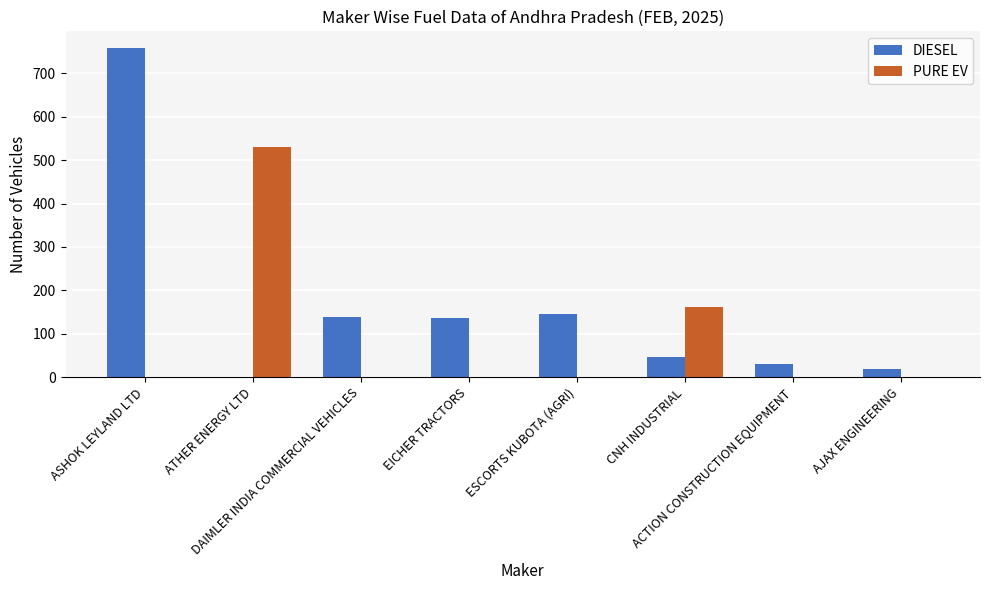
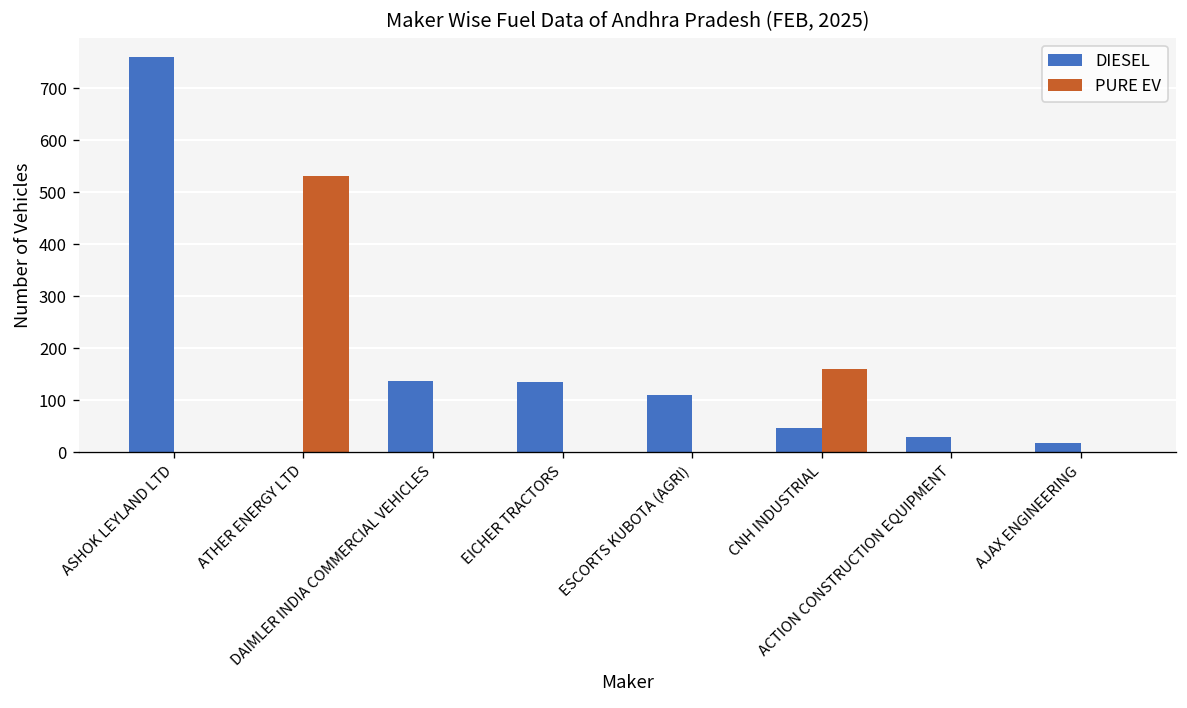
  {
    "DIESEL": {
      "ASHOK LEYLAND LTD": 760,
      "DAIMLER INDIA COMMERCIAL VEHICLES": 140,
      "EICHER TRACTORS": 140,
-     "ESCORTS KUBOTA (AGRI)": 150,
+     "ESCORTS KUBOTA (AGRI)": 110,
      "CNH INDUSTRIAL": 50,
      "ACTION CONSTRUCTION EQUIPMENT": 30,
      "AJAX ENGINEERING": 20
    },
    "PURE EV": {
      "ASHOK LEYLAND LTD": 0,
      "ATHER ENERGY LTD": 530,
      "DAIMLER INDIA COMMERCIAL VEHICLES": 0,
      "EICHER TRACTORS": 0,
      "ESCORTS KUBOTA (AGRI)": 0,
      "CNH INDUSTRIAL": 160,
      "ACTION CONSTRUCTION EQUIPMENT": 0,
      "AJAX ENGINEERING": 0
    }
  }
